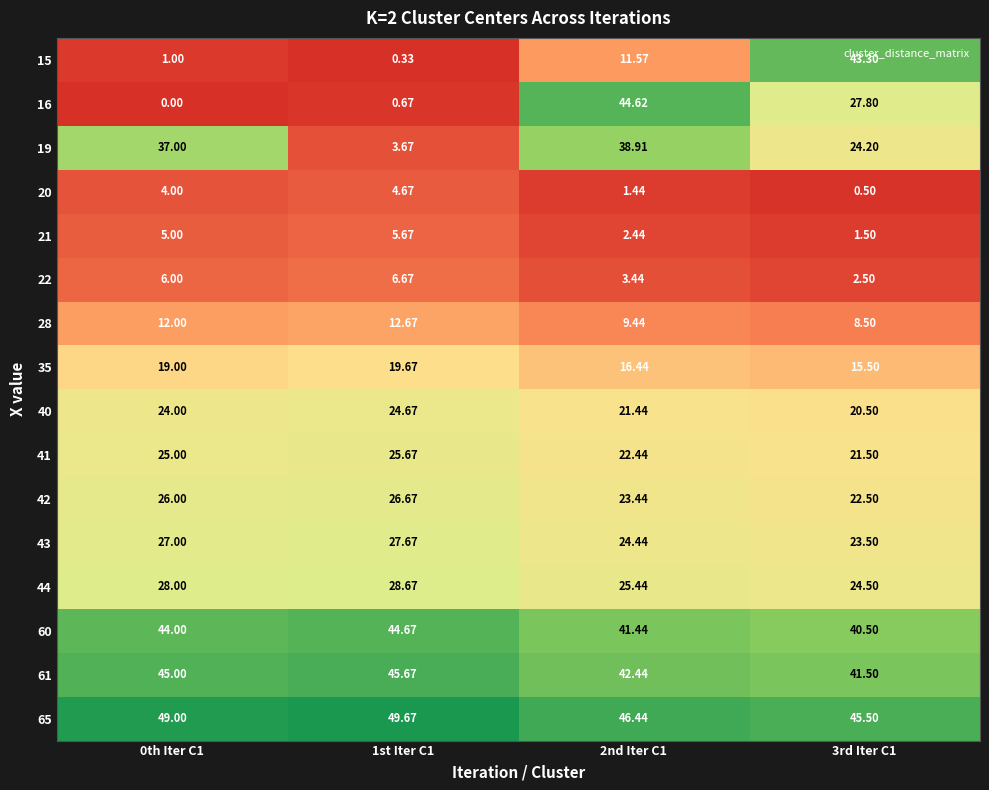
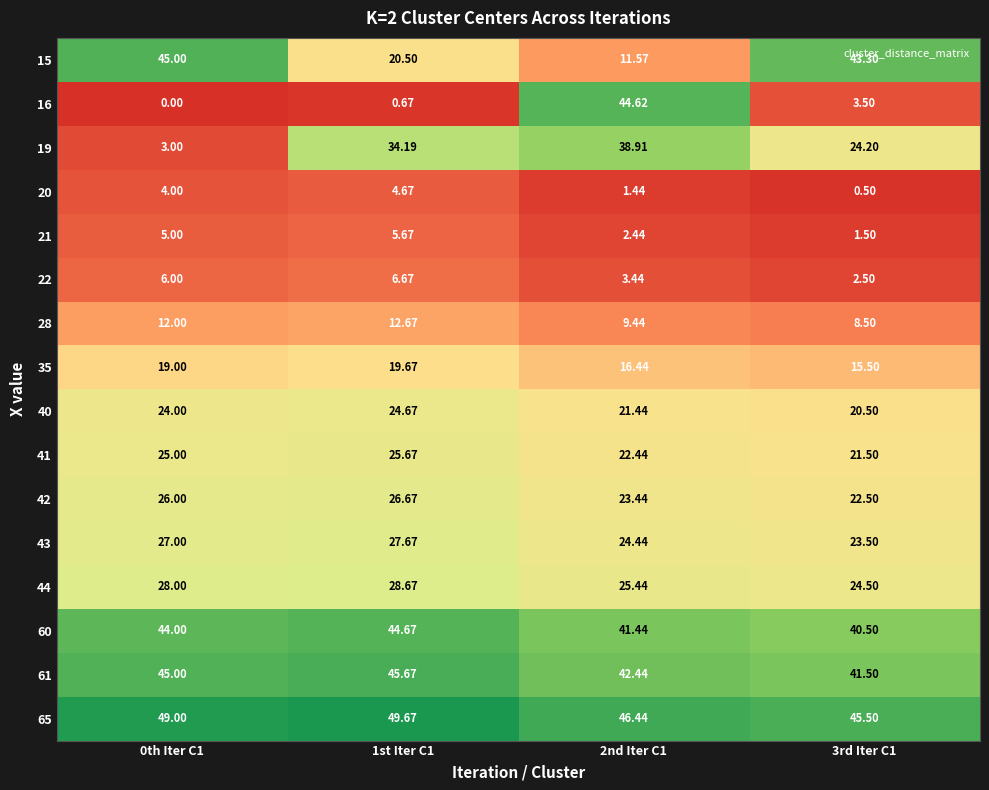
  {
    "15": {
-     "0th Iter C1": 1.00,
-     "1st Iter C1": 0.33,
+     "0th Iter C1": 45.00,
+     "1st Iter C1": 20.50,
      "2nd Iter C1": 11.57
    },
    "16": {
      "0th Iter C1": 0.00,
      "1st Iter C1": 0.67,
      "2nd Iter C1": 44.62,
-     "3rd Iter C1": 27.80
+     "3rd Iter C1": 3.50
    },
    "19": {
-     "0th Iter C1": 37.00,
-     "1st Iter C1": 3.67,
+     "0th Iter C1": 3.00,
+     "1st Iter C1": 34.19,
      "2nd Iter C1": 38.91,
      "3rd Iter C1": 24.20
    },
    "20": {
      "0th Iter C1": 4.00,
      "1st Iter C1": 4.67,
      "2nd Iter C1": 1.44,
      "3rd Iter C1": 0.50
    },
    "21": {
      "0th Iter C1": 5.00,
      "1st Iter C1": 5.67,
      "2nd Iter C1": 2.44,
      "3rd Iter C1": 1.50
    },
    "22": {
      "0th Iter C1": 6.00,
      "1st Iter C1": 6.67,
      "2nd Iter C1": 3.44,
      "3rd Iter C1": 2.50
    },
    "28": {
      "0th Iter C1": 12.00,
      "1st Iter C1": 12.67,
      "2nd Iter C1": 9.44,
      "3rd Iter C1": 8.50
    },
    "35": {
      "0th Iter C1": 19.00,
      "1st Iter C1": 19.67,
      "2nd Iter C1": 16.44,
      "3rd Iter C1": 15.50
    },
    "40": {
      "0th Iter C1": 24.00,
      "1st Iter C1": 24.67,
      "2nd Iter C1": 21.44,
      "3rd Iter C1": 20.50
    },
    "41": {
      "0th Iter C1": 25.00,
      "1st Iter C1": 25.67,
      "2nd Iter C1": 22.44,
      "3rd Iter C1": 21.50
    },
    "42": {
      "0th Iter C1": 26.00,
      "1st Iter C1": 26.67,
      "2nd Iter C1": 23.44,
      "3rd Iter C1": 22.50
    },
    "43": {
      "0th Iter C1": 27.00,
      "1st Iter C1": 27.67,
      "2nd Iter C1": 24.44,
      "3rd Iter C1": 23.50
    },
    "44": {
      "0th Iter C1": 28.00,
      "1st Iter C1": 28.67,
      "2nd Iter C1": 25.44,
      "3rd Iter C1": 24.50
    },
    "60": {
      "0th Iter C1": 44.00,
      "1st Iter C1": 44.67,
      "2nd Iter C1": 41.44,
      "3rd Iter C1": 40.50
    },
    "61": {
      "0th Iter C1": 45.00,
      "1st Iter C1": 45.67,
      "2nd Iter C1": 42.44,
      "3rd Iter C1": 41.50
    },
    "65": {
      "0th Iter C1": 49.00,
      "1st Iter C1": 49.67,
      "2nd Iter C1": 46.44,
      "3rd Iter C1": 45.50
    }
  }
